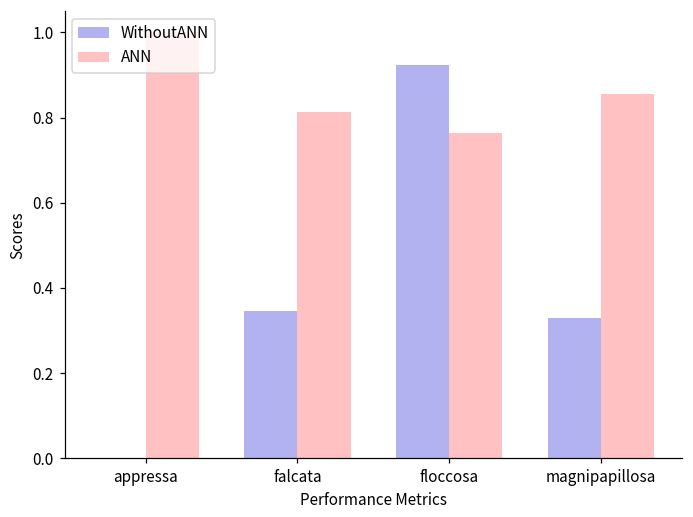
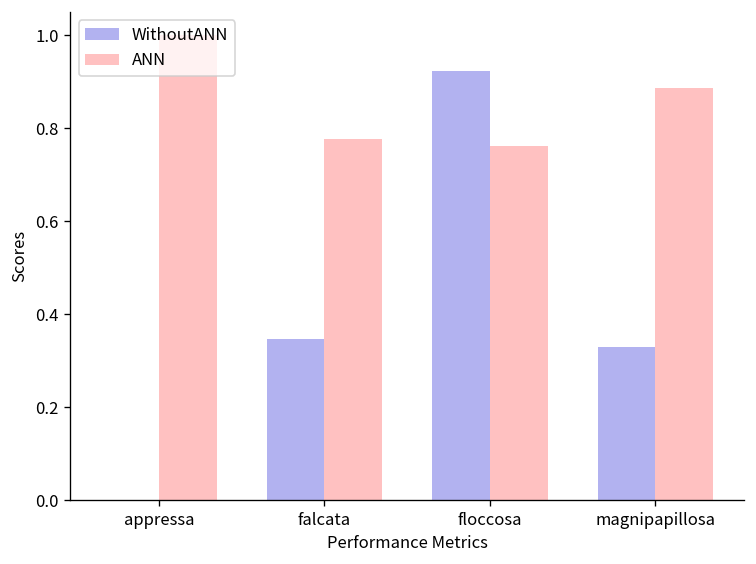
  {
    "WithoutANN": {
      "appressa": 0.00,
      "falcata": 0.35,
      "floccosa": 0.92,
      "magnipapillosa": 0.33
    },
    "ANN": {
-     "falcata": 0.81,
+     "falcata": 0.78,
      "floccosa": 0.76,
-     "magnipapillosa": 0.86
+     "magnipapillosa": 0.89
    }
  }
